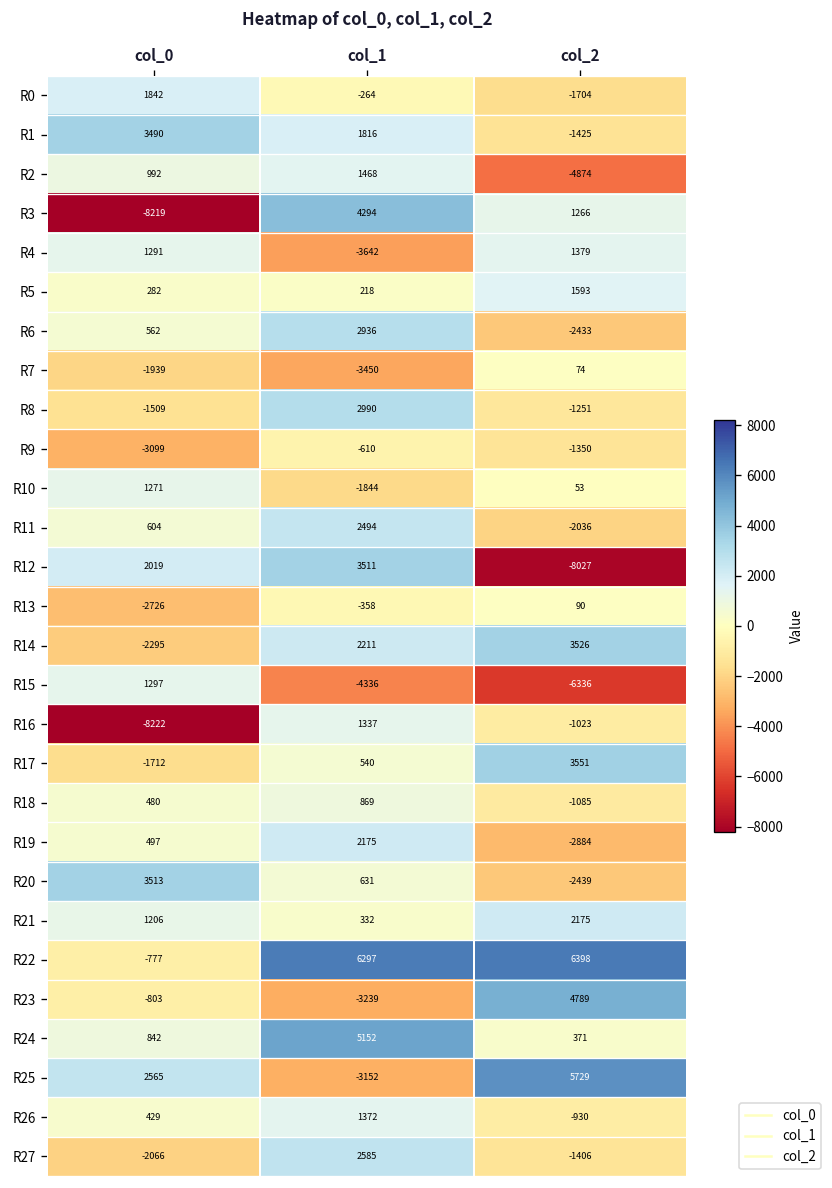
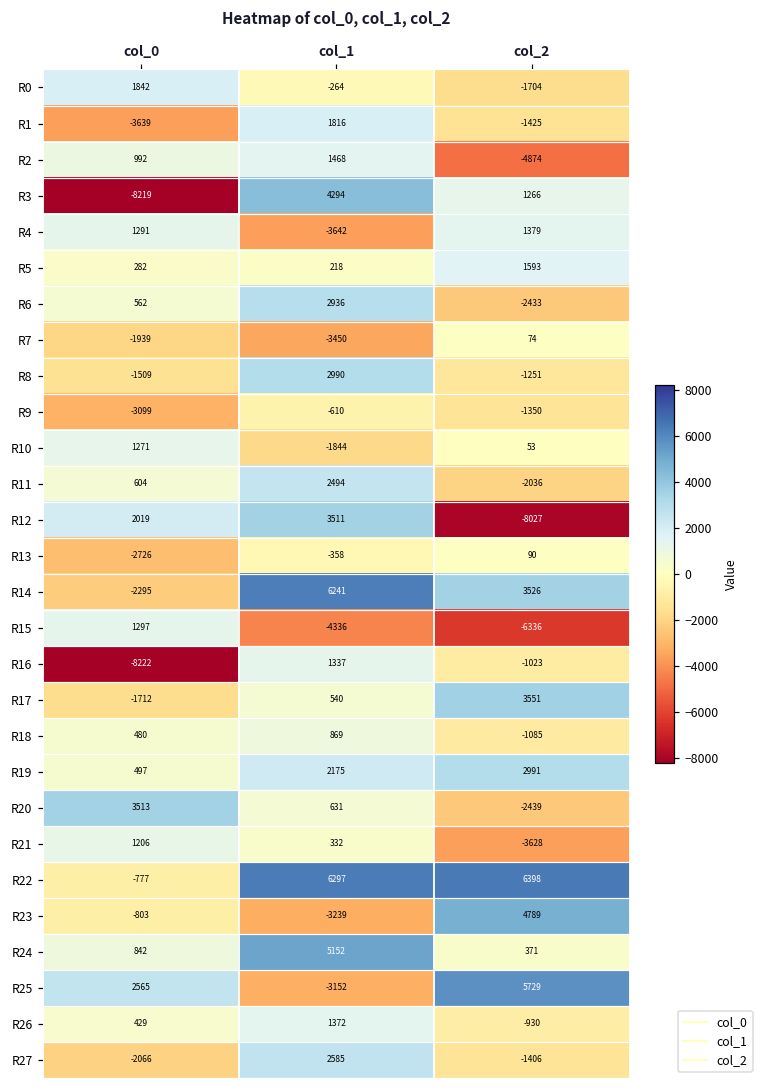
  {
    "R0": {
      "col_0": 1842,
      "col_1": -264,
      "col_2": -1704
    },
    "R1": {
-     "col_0": 3490,
+     "col_0": -3639,
      "col_1": 1816,
      "col_2": -1425
    },
    "R2": {
      "col_0": 992,
      "col_1": 1468,
      "col_2": -4874
    },
    "R3": {
      "col_0": -8219,
      "col_1": 4294,
      "col_2": 1266
    },
    "R4": {
      "col_0": 1291,
      "col_1": -3642,
      "col_2": 1379
    },
    "R5": {
      "col_0": 282,
      "col_1": 218,
      "col_2": 1593
    },
    "R6": {
      "col_0": 562,
      "col_1": 2936,
      "col_2": -2433
    },
    "R7": {
      "col_0": -1939,
      "col_1": -3450,
      "col_2": 74
    },
    "R8": {
      "col_0": -1509,
      "col_1": 2990,
      "col_2": -1251
    },
    "R9": {
      "col_0": -3099,
      "col_1": -610,
      "col_2": -1350
    },
    "R10": {
      "col_0": 1271,
      "col_1": -1844,
      "col_2": 53
    },
    "R11": {
      "col_0": 604,
      "col_1": 2494,
      "col_2": -2036
    },
    "R12": {
      "col_0": 2019,
      "col_1": 3511,
      "col_2": -8027
    },
    "R13": {
      "col_0": -2726,
      "col_1": -358,
      "col_2": 90
    },
    "R14": {
      "col_0": -2295,
-     "col_1": 2211,
+     "col_1": 6241,
      "col_2": 3526
    },
    "R15": {
      "col_0": 1297,
      "col_1": -4336,
      "col_2": -6336
    },
    "R16": {
      "col_0": -8222,
      "col_1": 1337,
      "col_2": -1023
    },
    "R17": {
      "col_0": -1712,
      "col_1": 540,
      "col_2": 3551
    },
    "R18": {
      "col_0": 480,
      "col_1": 869,
      "col_2": -1085
    },
    "R19": {
      "col_0": 497,
      "col_1": 2175,
-     "col_2": -2884
+     "col_2": 2991
    },
    "R20": {
      "col_0": 3513,
      "col_1": 631,
      "col_2": -2439
    },
    "R21": {
      "col_0": 1206,
      "col_1": 332,
-     "col_2": 2175
+     "col_2": -3628
    },
    "R22": {
      "col_0": -777,
      "col_1": 6297,
      "col_2": 6398
    },
    "R23": {
      "col_0": -803,
      "col_1": -3239,
      "col_2": 4789
    },
    "R24": {
      "col_0": 842,
      "col_1": 5152,
      "col_2": 371
    },
    "R25": {
      "col_0": 2565,
      "col_1": -3152,
      "col_2": 5729
    },
    "R26": {
      "col_0": 429,
      "col_1": 1372,
      "col_2": -930
    },
    "R27": {
      "col_0": -2066,
      "col_1": 2585,
      "col_2": -1406
    }
  }
